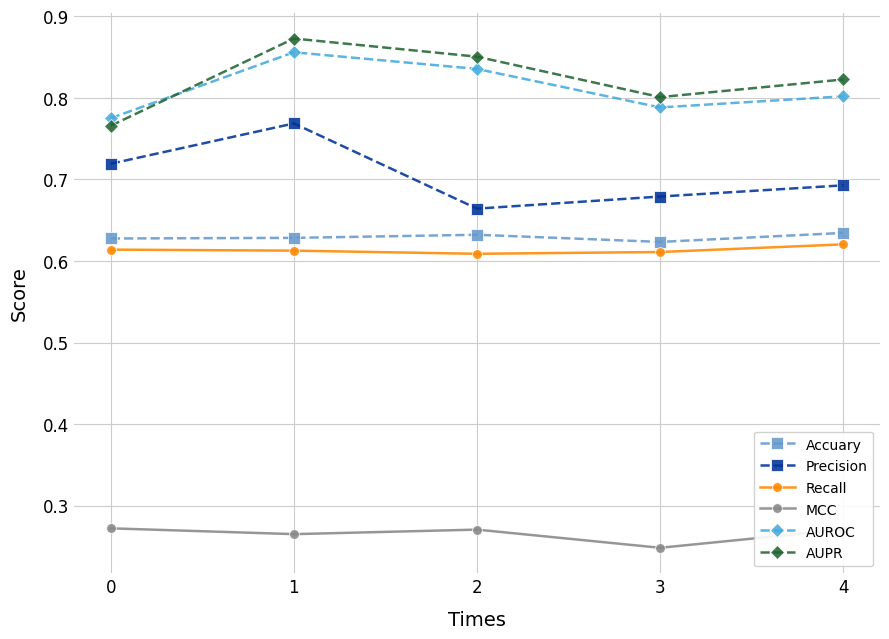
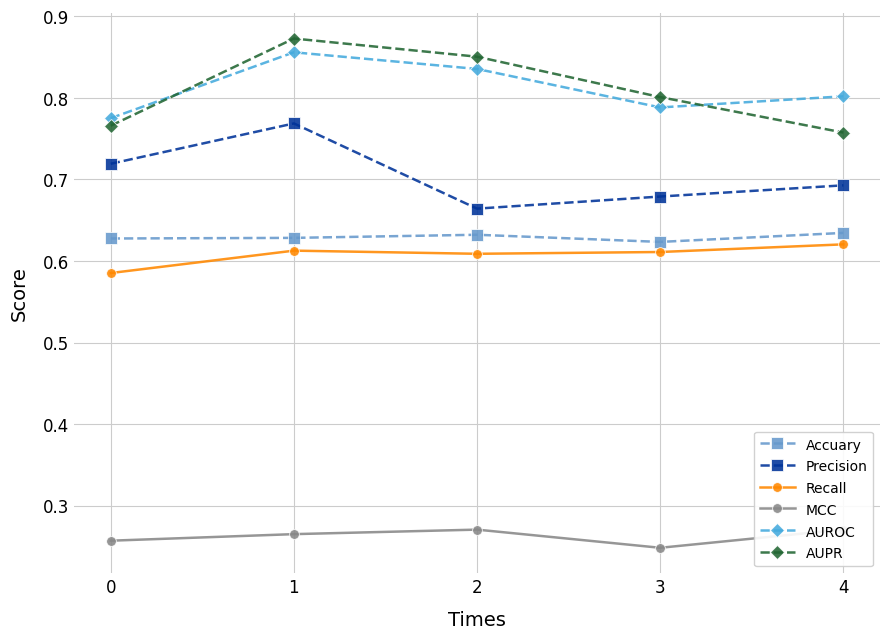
  {
    "Precision": {
      "0": 0.72,
      "1": 0.77,
      "2": 0.66,
      "3": 0.68,
      "4": 0.69
    },
    "Recall": {
-     "0": 0.61,
+     "0": 0.59,
      "1": 0.61,
      "2": 0.61,
      "3": 0.61,
      "4": 0.62
    },
    "MCC": {
-     "0": 0.27,
+     "0": 0.26,
      "1": 0.27,
      "2": 0.27,
      "3": 0.25
    },
    "AUPR": {
      "0": 0.77,
      "1": 0.87,
      "2": 0.85,
      "3": 0.80,
-     "4": 0.82
+     "4": 0.76
    }
  }
